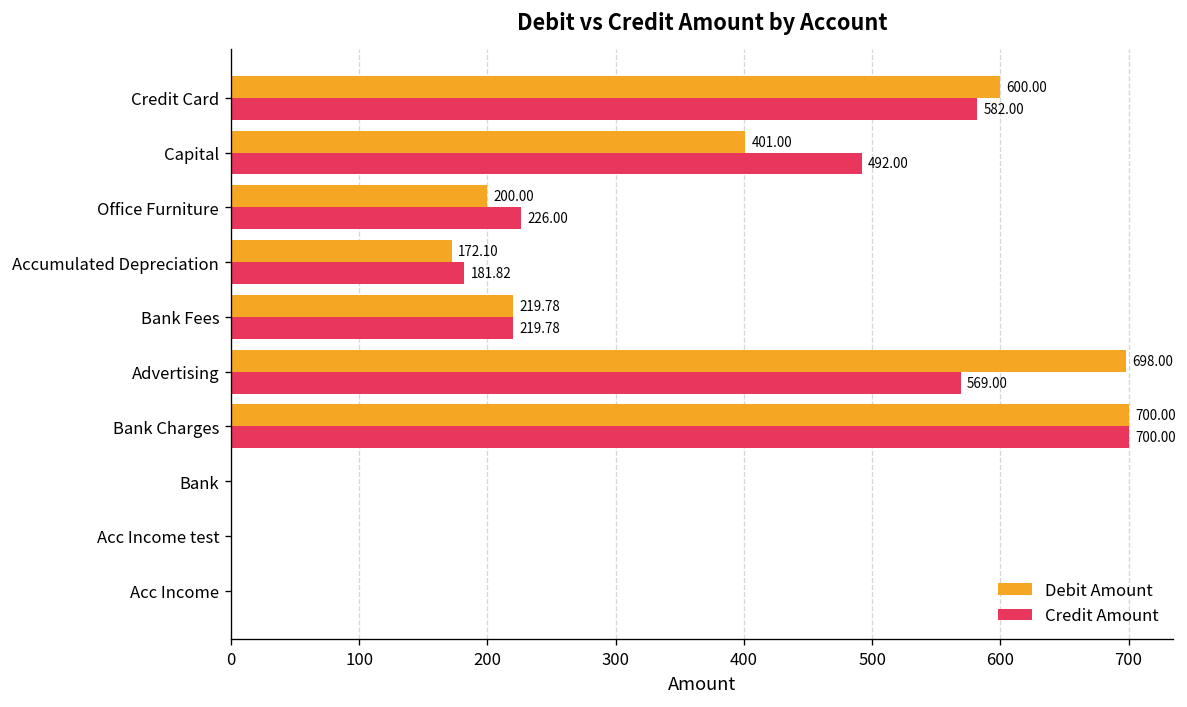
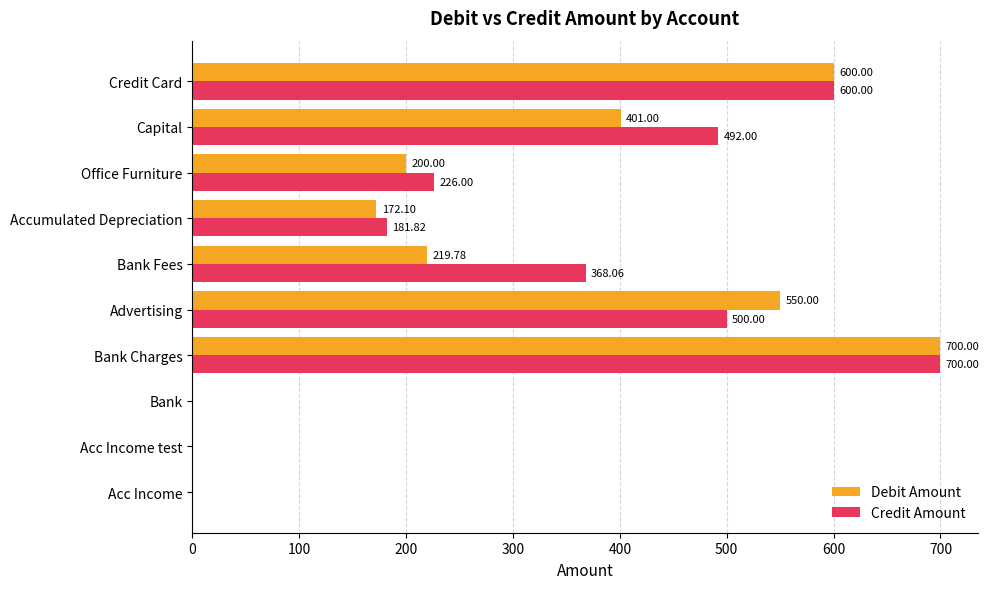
  {
    "Debit Amount": {
      "Credit Card": 600.00,
      "Capital": 401.00,
      "Office Furniture": 200.00,
      "Accumulated Depreciation": 172.10,
      "Bank Fees": 219.78,
-     "Advertising": 698.00,
+     "Advertising": 550.00,
      "Bank Charges": 700.00
    },
    "Credit Amount": {
-     "Credit Card": 582.00,
+     "Credit Card": 600.00,
      "Capital": 492.00,
      "Office Furniture": 226.00,
      "Accumulated Depreciation": 181.82,
-     "Bank Fees": 219.78,
-     "Advertising": 569.00,
+     "Bank Fees": 368.06,
+     "Advertising": 500.00,
      "Bank Charges": 700.00
    }
  }
